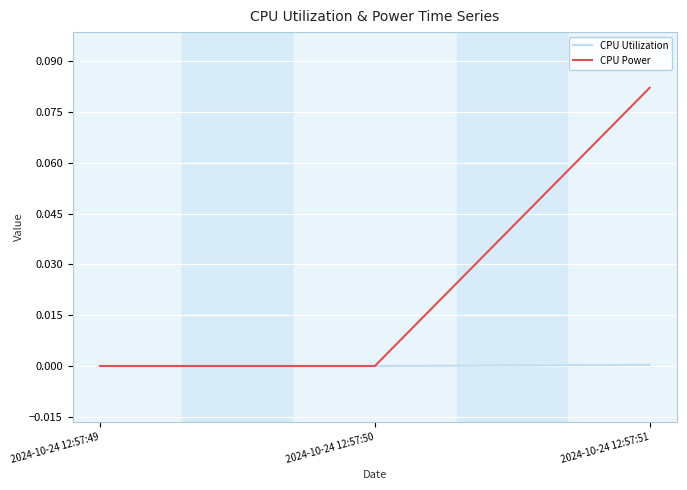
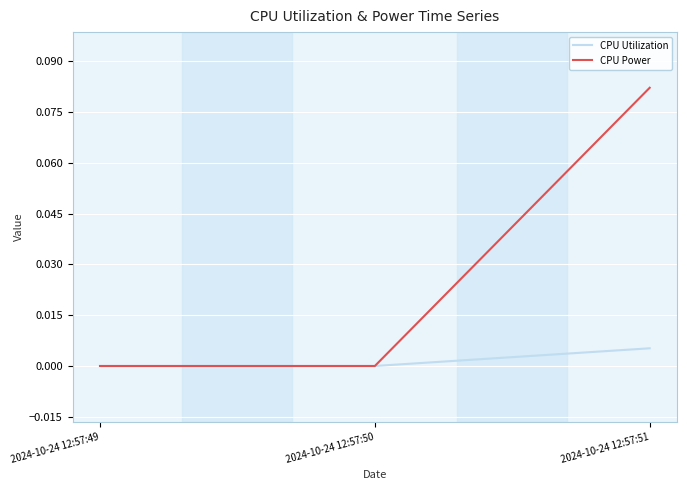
  {
    "CPU Utilization": {
-     "2024-10-24 12:57:51": 0.000
+     "2024-10-24 12:57:51": 0.005
    },
    "CPU Power": {
      "2024-10-24 12:57:51": 0.082
    }
  }
